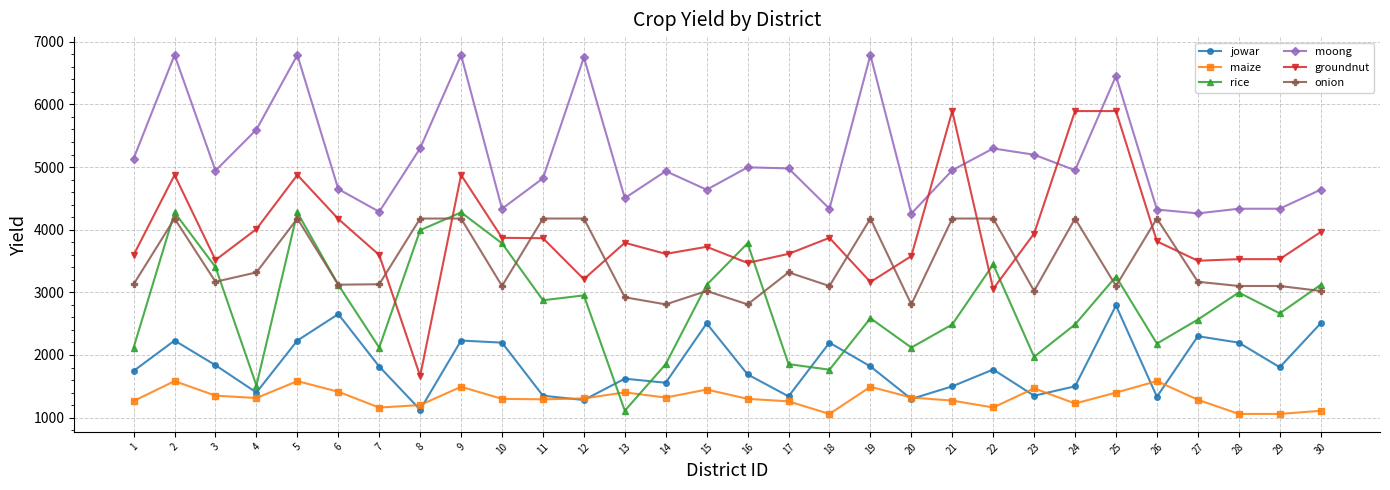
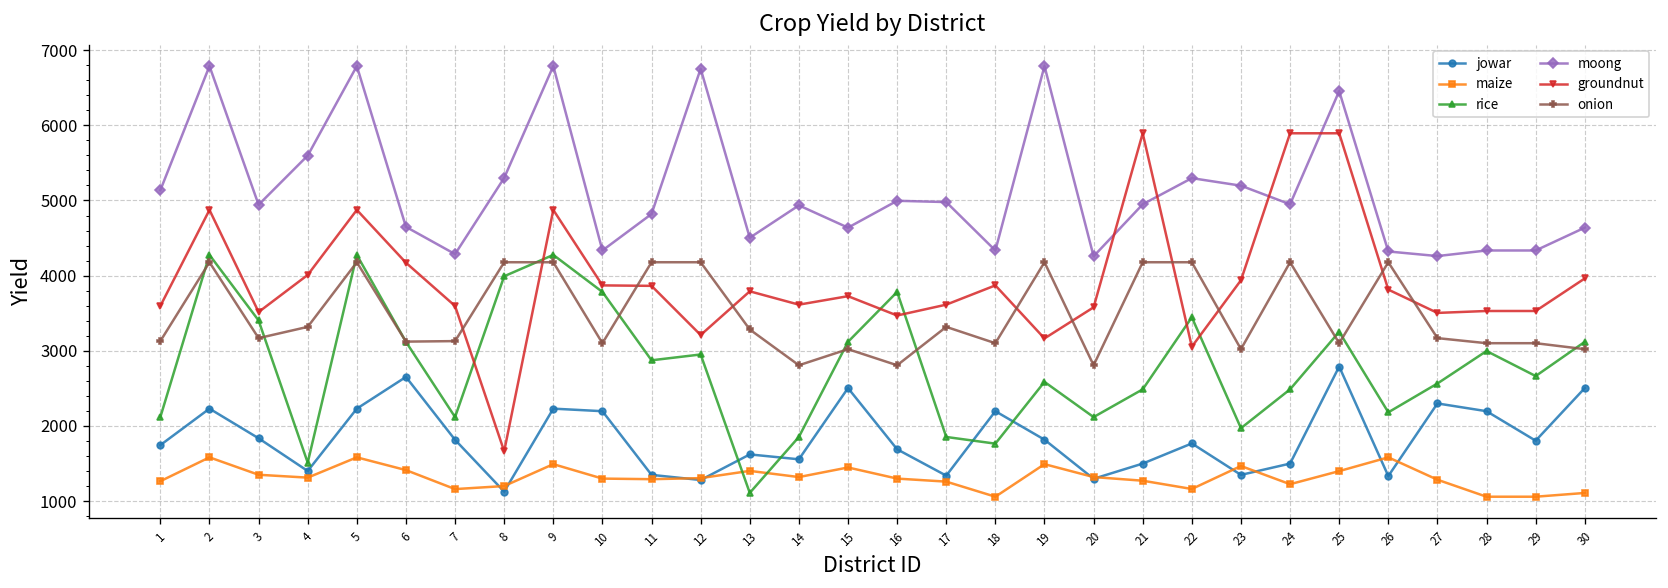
  {
    "jowar": {
      "1": 1700,
      "2": 2200,
      "3": 1800,
      "4": 1400,
      "5": 2200,
      "6": 2700,
      "7": 1800,
      "8": 1100,
      "9": 2200,
      "10": 2200,
      "11": 1400,
      "13": 1600,
      "14": 1600,
      "15": 2500,
      "16": 1700,
      "17": 1300,
      "18": 2200,
      "19": 1800,
      "21": 1500,
      "22": 1800,
      "23": 1300,
      "24": 1500,
      "25": 2800,
      "26": 1300,
      "27": 2300,
      "28": 2200,
      "29": 1800,
      "30": 2500
    },
    "maize": {
      "1": 1300,
      "2": 1600,
      "3": 1400,
      "4": 1300,
      "5": 1600,
      "6": 1400,
      "7": 1200,
      "8": 1200,
      "9": 1500,
      "10": 1300,
      "11": 1300,
      "13": 1400,
      "14": 1300,
      "15": 1400,
      "16": 1300,
      "17": 1300,
      "18": 1100,
      "19": 1500,
      "21": 1300,
      "22": 1200,
      "23": 1500,
      "24": 1200,
      "25": 1400,
      "26": 1600,
      "27": 1300,
      "28": 1100,
      "29": 1100,
      "30": 1100
    },
    "rice": {
      "1": 2100,
      "2": 4300,
      "3": 3400,
      "4": 1500,
      "5": 4300,
      "7": 2100,
      "8": 4000,
      "9": 4300,
      "10": 3800,
      "11": 2900,
      "12": 3000,
      "13": 1100,
      "14": 1900,
      "15": 3100,
      "16": 3800,
      "17": 1900,
      "18": 1800,
      "19": 2600,
      "20": 2100,
      "21": 2500,
      "22": 3400,
      "23": 2000,
      "24": 2500,
      "25": 3300,
      "26": 2200,
      "27": 2600,
      "28": 3000,
      "29": 2700,
      "30": 3100
    },
    "moong": {
      "1": 5100,
      "2": 6800,
      "3": 4900,
      "4": 5600,
      "5": 6800,
      "6": 4600,
      "7": 4300,
      "8": 5300,
      "9": 6800,
      "10": 4300,
      "11": 4800,
      "12": 6800,
      "13": 4500,
      "14": 4900,
      "15": 4600,
      "16": 5000,
      "17": 5000,
      "18": 4300,
      "19": 6800,
      "20": 4300,
      "21": 4900,
      "22": 5300,
      "23": 5200,
      "24": 4900,
      "25": 6500,
      "26": 4300,
      "27": 4300,
      "28": 4300,
      "29": 4300,
      "30": 4600
    },
    "groundnut": {
      "1": 3600,
      "2": 4900,
      "3": 3500,
      "4": 4000,
      "5": 4900,
      "6": 4200,
      "7": 3600,
      "8": 1700,
      "9": 4900,
      "10": 3900,
      "11": 3900,
      "12": 3200,
      "13": 3800,
      "14": 3600,
      "15": 3700,
      "16": 3500,
      "17": 3600,
      "18": 3900,
      "19": 3200,
      "20": 3600,
      "21": 5900,
      "22": 3100,
      "23": 3900,
      "24": 5900,
      "25": 5900,
      "26": 3800,
      "27": 3500,
      "28": 3500,
      "29": 3500,
      "30": 4000
    },
    "onion": {
      "1": 3100,
      "2": 4200,
      "3": 3200,
      "4": 3300,
      "5": 4200,
      "7": 3100,
      "8": 4200,
      "9": 4200,
      "10": 3100,
      "11": 4200,
      "12": 4200,
-     "13": 2900,
+     "13": 3300,
      "14": 2800,
      "15": 3000,
      "16": 2800,
      "17": 3300,
      "18": 3100,
      "19": 4200,
      "20": 2800,
      "21": 4200,
      "22": 4200,
      "23": 3000,
      "24": 4200,
      "25": 3100,
      "26": 4200,
      "27": 3200,
      "28": 3100,
      "29": 3100,
      "30": 3000
    }
  }
